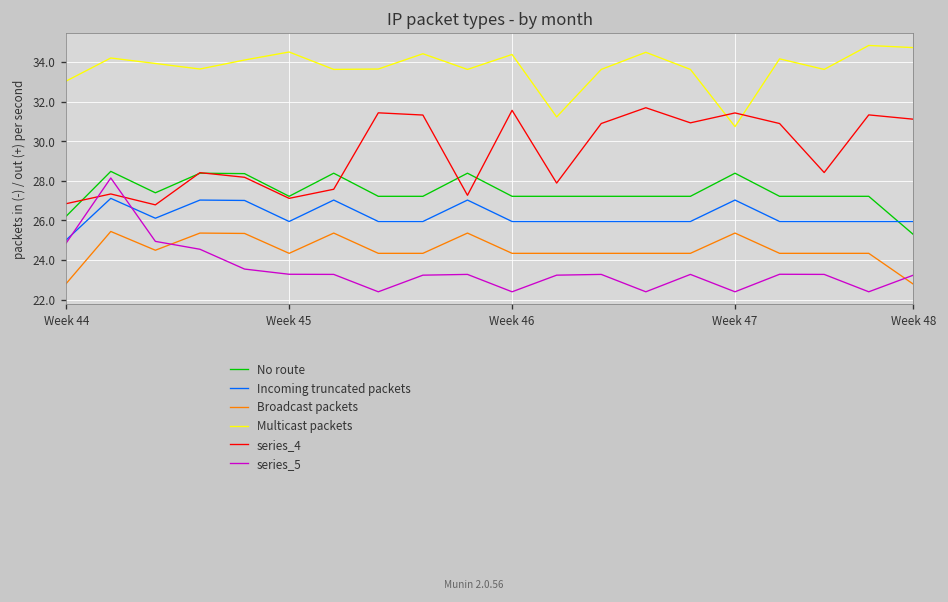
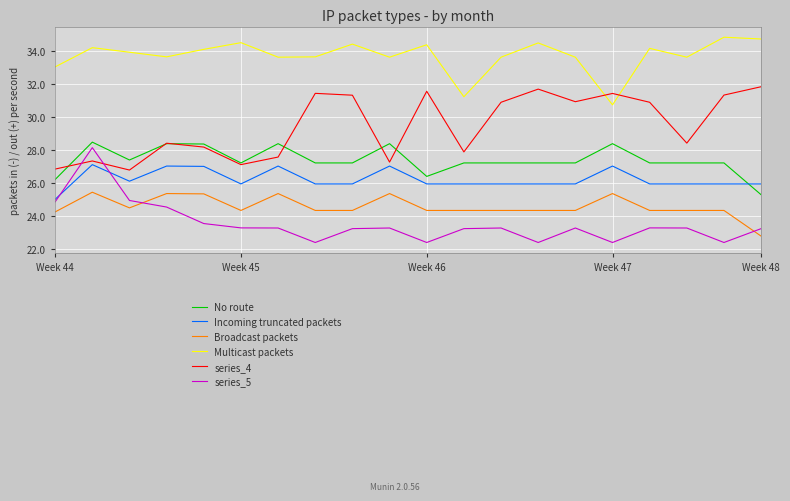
  {
    "No route": {
      "Week 44": 26.2,
-     "Week 46": 27.2,
+     "Week 46": 26.4,
      "Week 47": 28.4,
      "Week 48": 25.3
    },
    "Incoming truncated packets": {
      "Week 45": 25.9,
      "Week 46": 25.9,
      "Week 47": 27.0,
      "Week 48": 25.9
    },
    "Broadcast packets": {
-     "Week 44": 22.8,
+     "Week 44": 24.2,
      "Week 45": 24.3,
      "Week 46": 24.3,
      "Week 47": 25.4,
      "Week 48": 22.8
    },
    "Multicast packets": {
      "Week 44": 33.0,
      "Week 45": 34.5,
      "Week 46": 34.4,
      "Week 47": 30.7,
      "Week 48": 34.7
    },
    "series_4": {
      "Week 44": 26.8,
      "Week 46": 31.6,
      "Week 47": 31.4,
-     "Week 48": 31.1
+     "Week 48": 31.8
    },
    "series_5": {
      "Week 45": 23.3,
      "Week 46": 22.4,
      "Week 47": 22.4,
      "Week 48": 23.2
    }
  }
